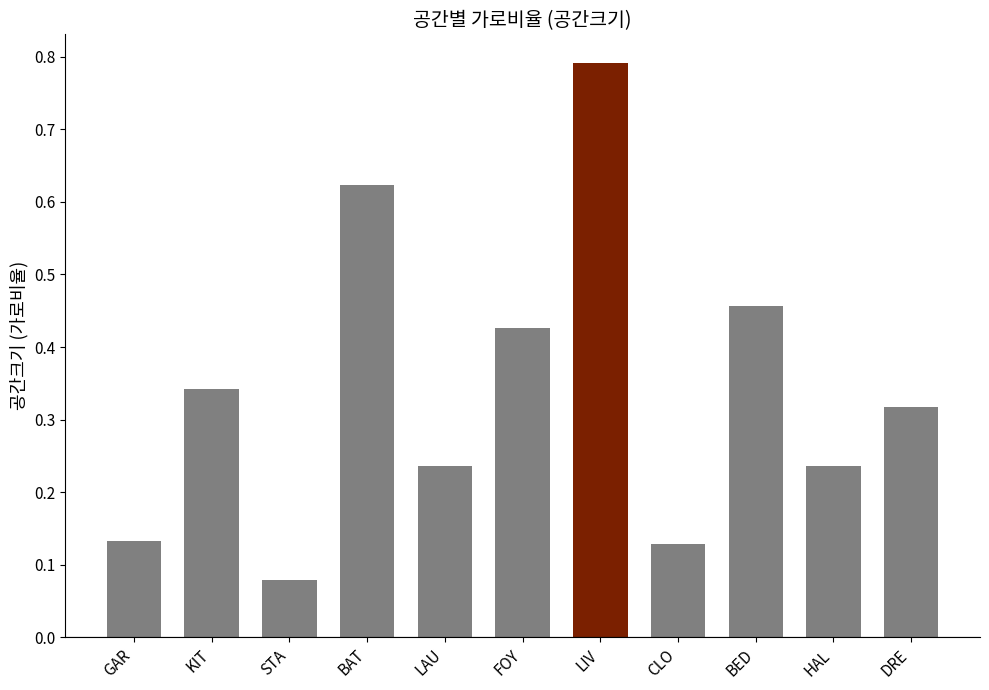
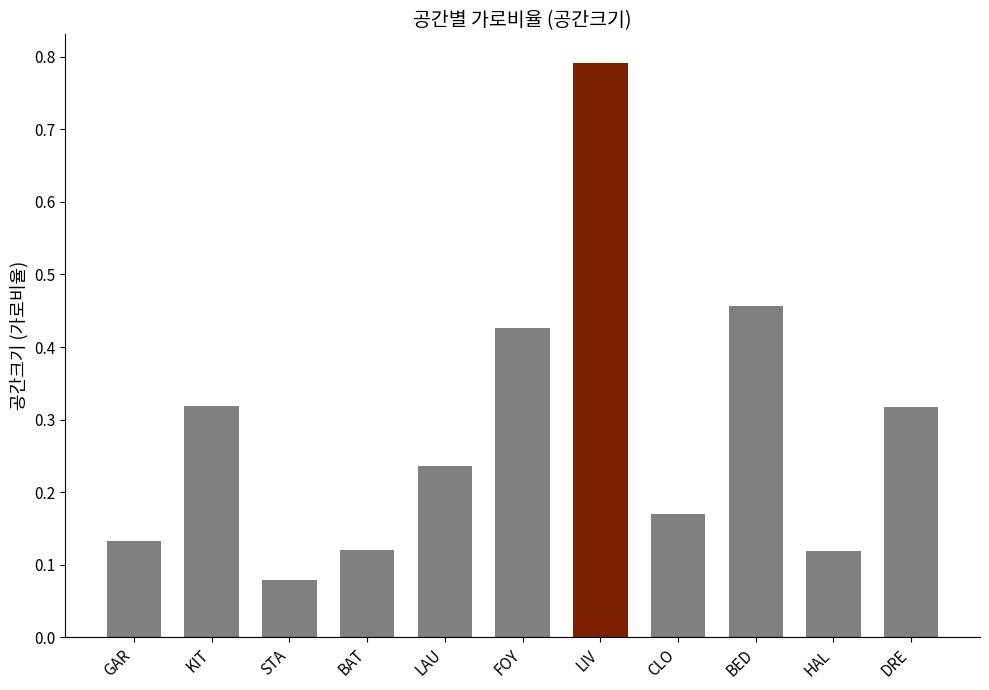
  {
    "GAR": 0.13,
-   "KIT": 0.34,
+   "KIT": 0.32,
    "STA": 0.08,
-   "BAT": 0.62,
+   "BAT": 0.12,
    "LAU": 0.24,
    "FOY": 0.43,
    "LIV": 0.79,
-   "CLO": 0.13,
+   "CLO": 0.17,
    "BED": 0.46,
-   "HAL": 0.24,
+   "HAL": 0.12,
    "DRE": 0.32
  }
